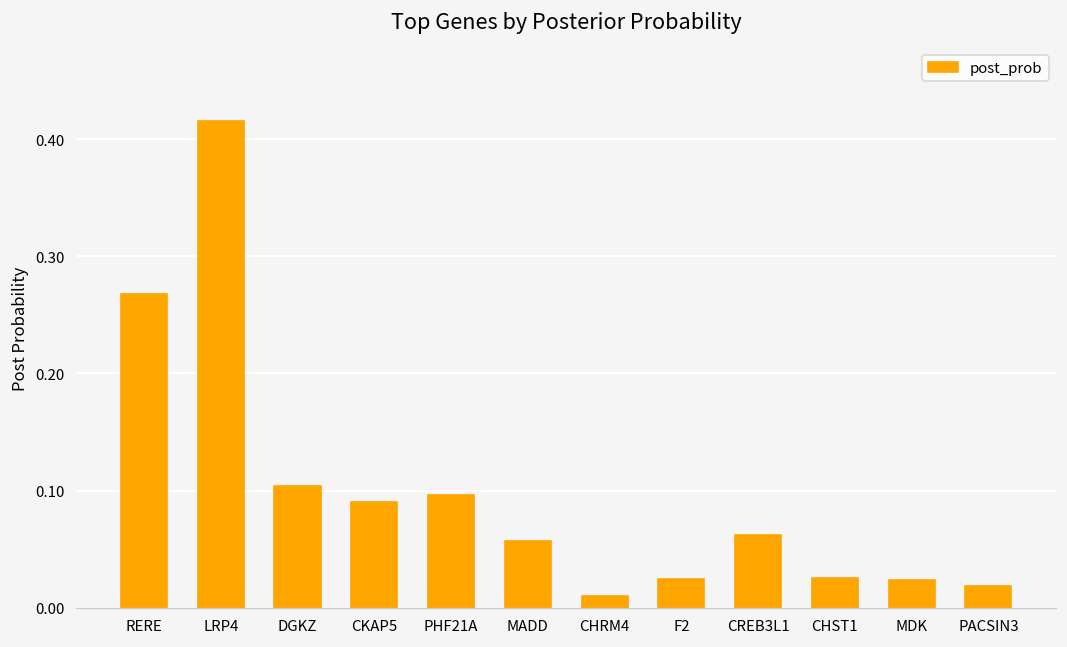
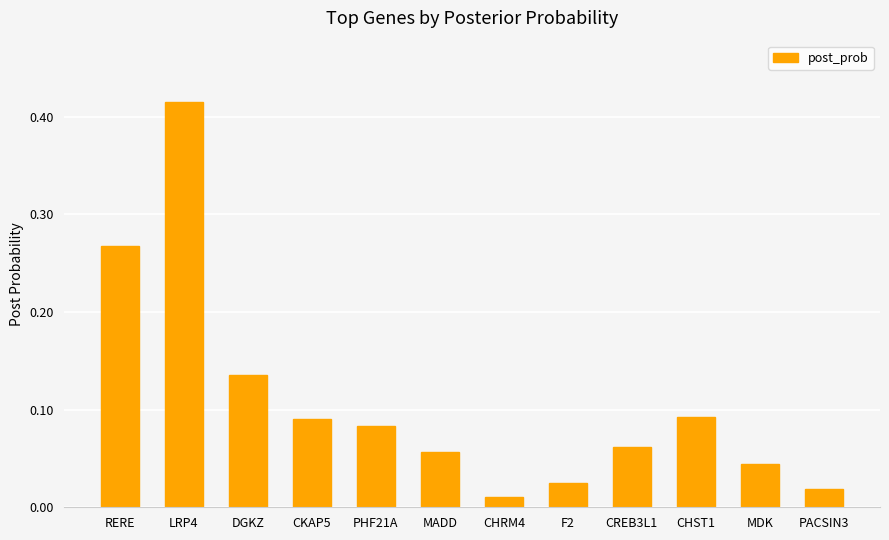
  {
    "RERE": 0.27,
    "LRP4": 0.42,
-   "DGKZ": 0.10,
+   "DGKZ": 0.14,
    "CKAP5": 0.09,
-   "PHF21A": 0.10,
+   "PHF21A": 0.08,
    "MADD": 0.06,
    "CHRM4": 0.01,
    "F2": 0.02,
    "CREB3L1": 0.06,
-   "CHST1": 0.03,
-   "MDK": 0.02,
+   "CHST1": 0.09,
+   "MDK": 0.04,
    "PACSIN3": 0.02
  }
